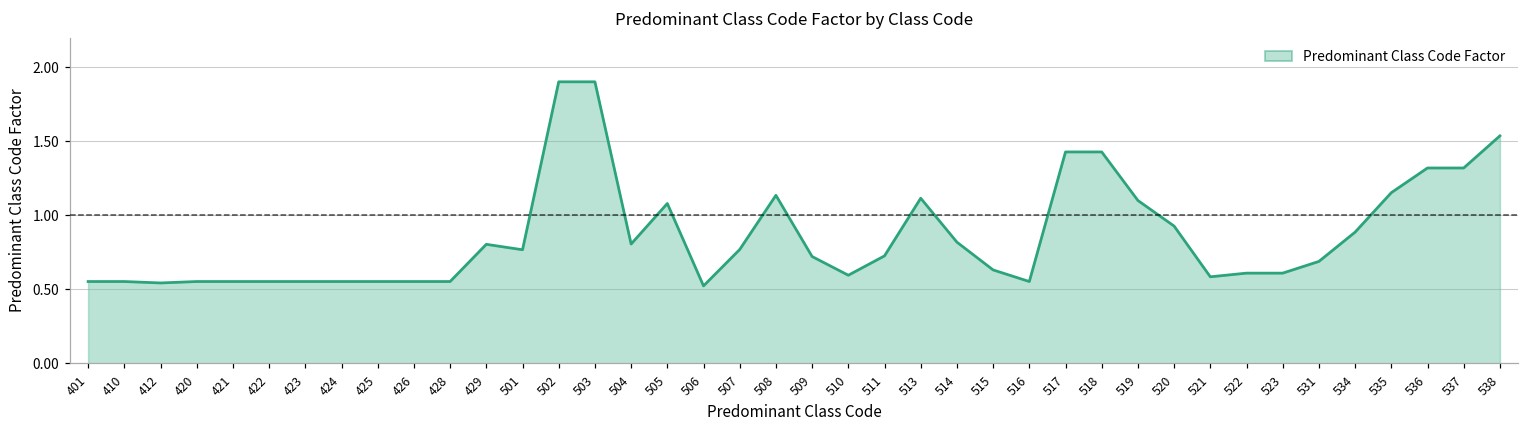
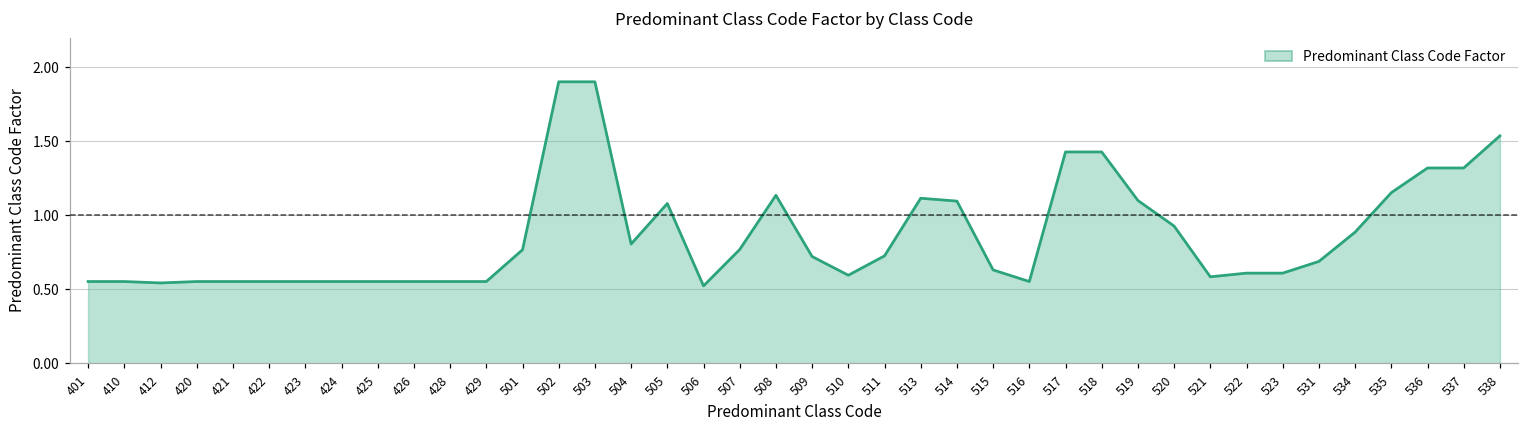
  {
    "401": 0.55,
    "410": 0.55,
    "412": 0.54,
    "420": 0.55,
    "421": 0.55,
    "422": 0.55,
    "423": 0.55,
    "424": 0.55,
    "425": 0.55,
    "426": 0.55,
    "428": 0.55,
-   "429": 0.80,
+   "429": 0.55,
    "501": 0.77,
    "502": 1.90,
    "503": 1.90,
    "504": 0.81,
    "505": 1.08,
    "506": 0.52,
    "507": 0.77,
    "508": 1.13,
    "509": 0.72,
    "510": 0.60,
    "511": 0.73,
    "513": 1.12,
-   "514": 0.82,
+   "514": 1.10,
    "515": 0.63,
    "516": 0.55,
    "517": 1.43,
    "518": 1.43,
    "519": 1.10,
    "520": 0.93,
    "521": 0.58,
    "522": 0.61,
    "523": 0.61,
    "531": 0.69,
    "534": 0.89,
    "535": 1.15,
    "536": 1.32,
    "537": 1.32,
    "538": 1.54
  }
